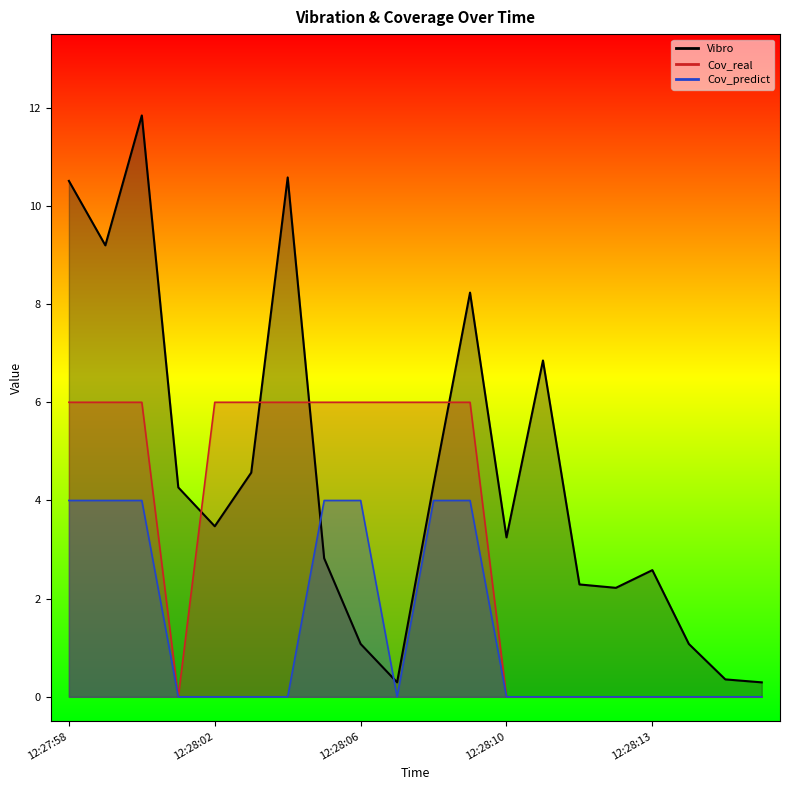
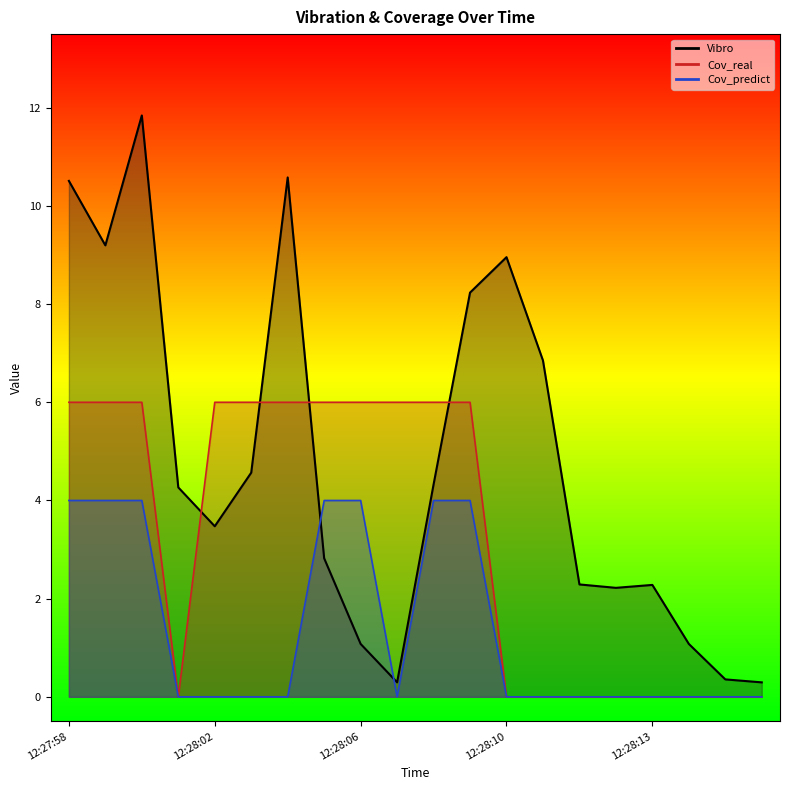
  {
    "Vibro": {
      "12:27:58": 10.5,
      "12:28:02": 3.5,
      "12:28:06": 1.1,
-     "12:28:10": 3.2,
-     "12:28:13": 2.6
+     "12:28:10": 9.0,
+     "12:28:13": 2.3
    },
    "Cov_real": {
      "12:27:58": 6.0,
      "12:28:02": 6.0,
      "12:28:06": 6.0
    },
    "Cov_predict": {
      "12:27:58": 4.0,
      "12:28:02": 0.0,
      "12:28:06": 4.0
    }
  }
